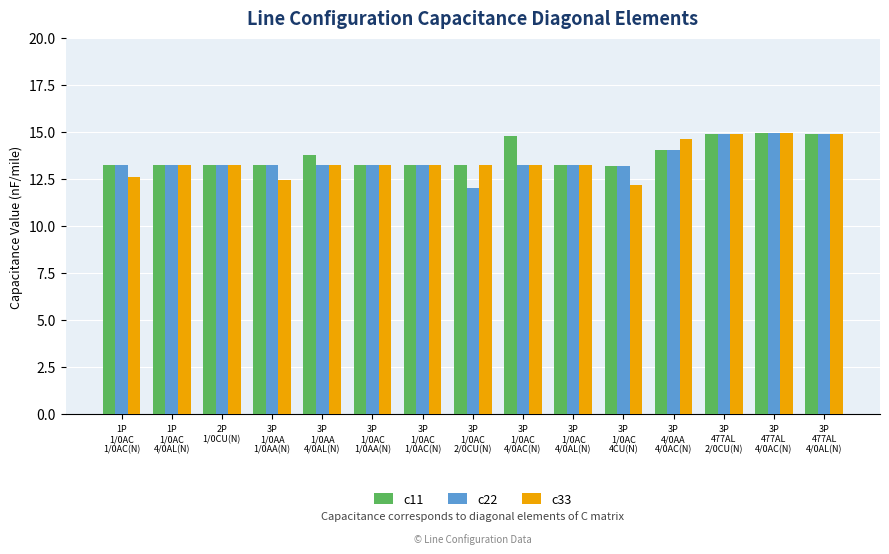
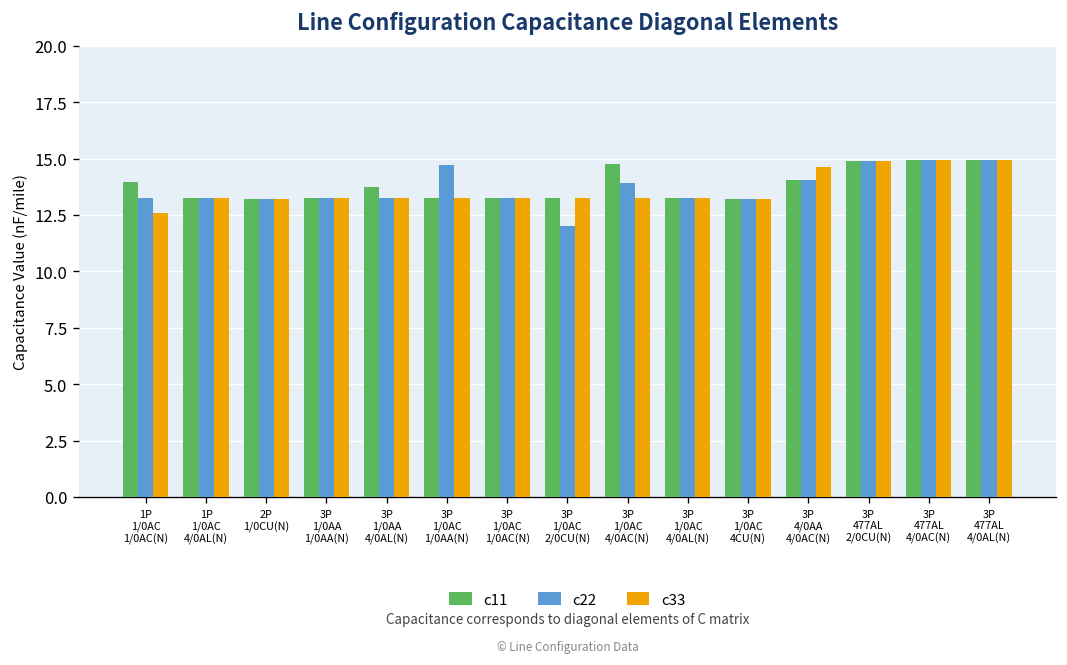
  {
    "c11": {
-     "1P 1/0AC 1/0AC(N)": 13.2,
+     "1P 1/0AC 1/0AC(N)": 13.9,
      "1P 1/0AC 4/0AL(N)": 13.3,
      "2P 1/0CU(N)": 13.2,
      "3P 1/0AA 1/0AA(N)": 13.2,
      "3P 1/0AA 4/0AL(N)": 13.8,
      "3P 1/0AC 1/0AA(N)": 13.2,
      "3P 1/0AC 1/0AC(N)": 13.2,
      "3P 1/0AC 2/0CU(N)": 13.2,
      "3P 1/0AC 4/0AC(N)": 14.8,
      "3P 1/0AC 4/0AL(N)": 13.3,
      "3P 1/0AC 4CU(N)": 13.2,
      "3P 4/0AA 4/0AC(N)": 14.1,
      "3P 477AL 2/0CU(N)": 14.9,
      "3P 477AL 4/0AC(N)": 14.9,
      "3P 477AL 4/0AL(N)": 14.9
    },
    "c22": {
      "1P 1/0AC 1/0AC(N)": 13.2,
      "1P 1/0AC 4/0AL(N)": 13.3,
      "2P 1/0CU(N)": 13.2,
      "3P 1/0AA 1/0AA(N)": 13.2,
      "3P 1/0AA 4/0AL(N)": 13.3,
-     "3P 1/0AC 1/0AA(N)": 13.2,
+     "3P 1/0AC 1/0AA(N)": 14.7,
      "3P 1/0AC 1/0AC(N)": 13.2,
      "3P 1/0AC 2/0CU(N)": 12.0,
-     "3P 1/0AC 4/0AC(N)": 13.3,
+     "3P 1/0AC 4/0AC(N)": 13.9,
      "3P 1/0AC 4/0AL(N)": 13.3,
      "3P 1/0AC 4CU(N)": 13.2,
      "3P 4/0AA 4/0AC(N)": 14.1,
      "3P 477AL 2/0CU(N)": 14.9,
      "3P 477AL 4/0AC(N)": 14.9,
      "3P 477AL 4/0AL(N)": 14.9
    },
    "c33": {
      "1P 1/0AC 1/0AC(N)": 12.6,
      "1P 1/0AC 4/0AL(N)": 13.3,
      "2P 1/0CU(N)": 13.2,
-     "3P 1/0AA 1/0AA(N)": 12.4,
+     "3P 1/0AA 1/0AA(N)": 13.2,
      "3P 1/0AA 4/0AL(N)": 13.3,
      "3P 1/0AC 1/0AA(N)": 13.2,
      "3P 1/0AC 1/0AC(N)": 13.2,
      "3P 1/0AC 2/0CU(N)": 13.2,
      "3P 1/0AC 4/0AC(N)": 13.3,
      "3P 1/0AC 4/0AL(N)": 13.3,
-     "3P 1/0AC 4CU(N)": 12.2,
+     "3P 1/0AC 4CU(N)": 13.2,
      "3P 4/0AA 4/0AC(N)": 14.6,
      "3P 477AL 2/0CU(N)": 14.9,
      "3P 477AL 4/0AC(N)": 14.9,
      "3P 477AL 4/0AL(N)": 14.9
    }
  }
